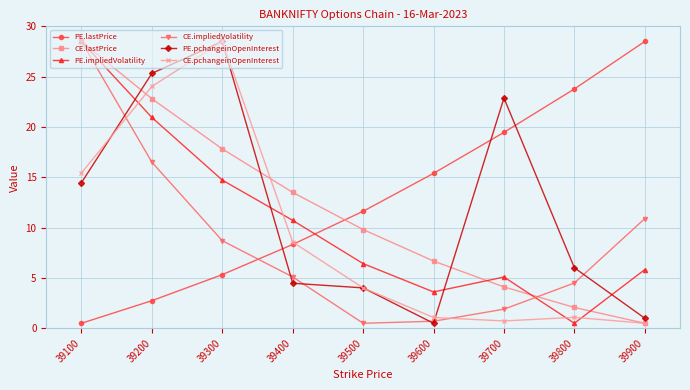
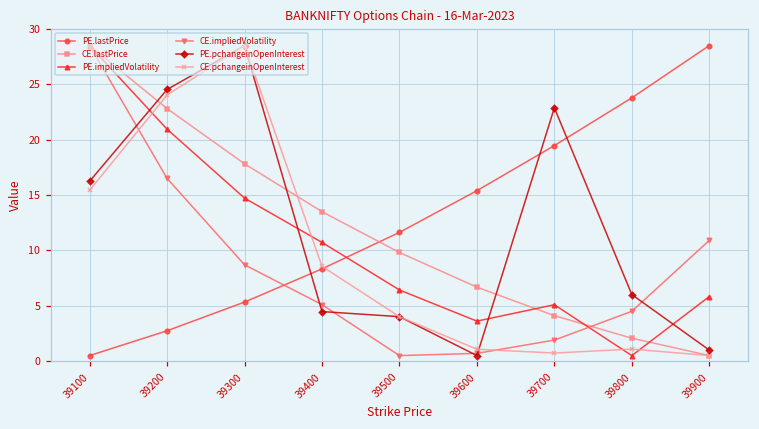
  {
    "PE.pchangeinOpenInterest": {
-     "39100": 14.5,
-     "39200": 25.3,
+     "39100": 16.2,
+     "39200": 24.5,
      "39400": 4.5,
      "39700": 22.9,
      "39800": 6.0,
      "39900": 1.0
    }
  }
